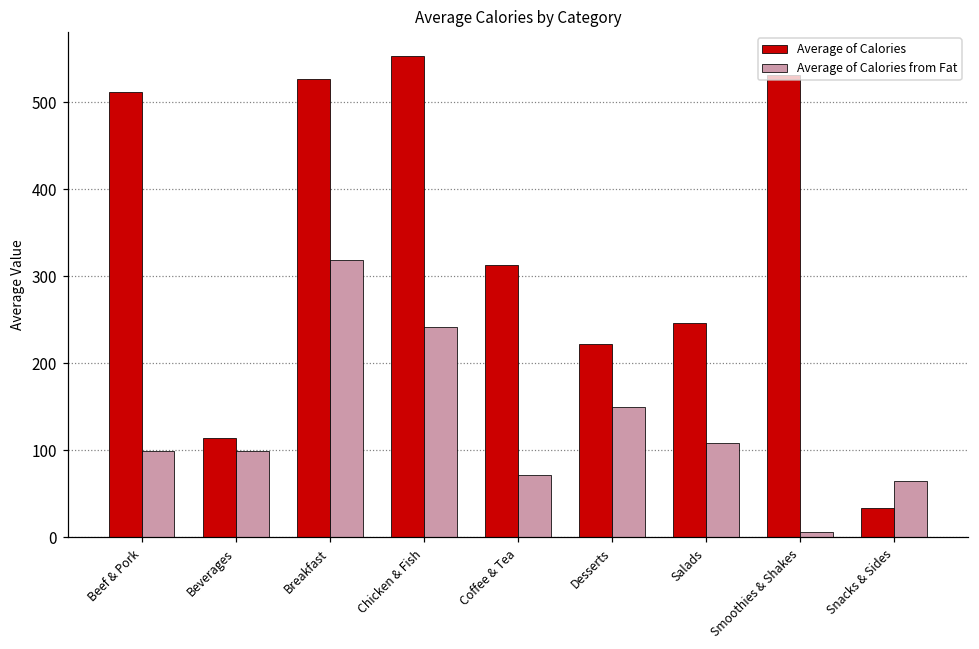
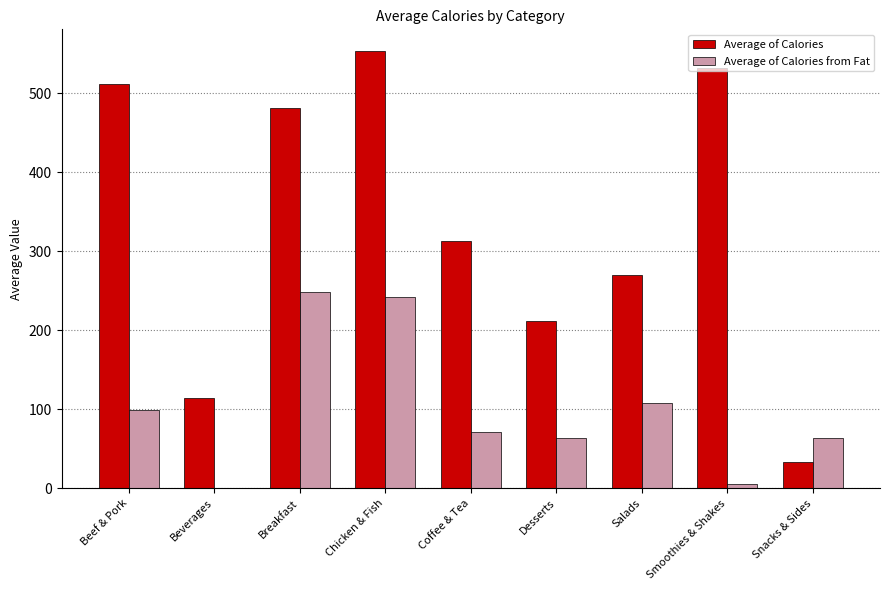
  {
    "Average of Calories": {
      "Beef & Pork": 510,
      "Beverages": 110,
-     "Breakfast": 530,
+     "Breakfast": 480,
      "Chicken & Fish": 550,
      "Coffee & Tea": 310,
-     "Desserts": 220,
-     "Salads": 250,
+     "Desserts": 210,
+     "Salads": 270,
      "Snacks & Sides": 30
    },
    "Average of Calories from Fat": {
      "Beef & Pork": 100,
-     "Beverages": 100,
-     "Breakfast": 320,
+     "Beverages": 0,
+     "Breakfast": 250,
      "Chicken & Fish": 240,
      "Coffee & Tea": 70,
-     "Desserts": 150,
+     "Desserts": 60,
      "Salads": 110,
      "Smoothies & Shakes": 10,
      "Snacks & Sides": 60
    }
  }
